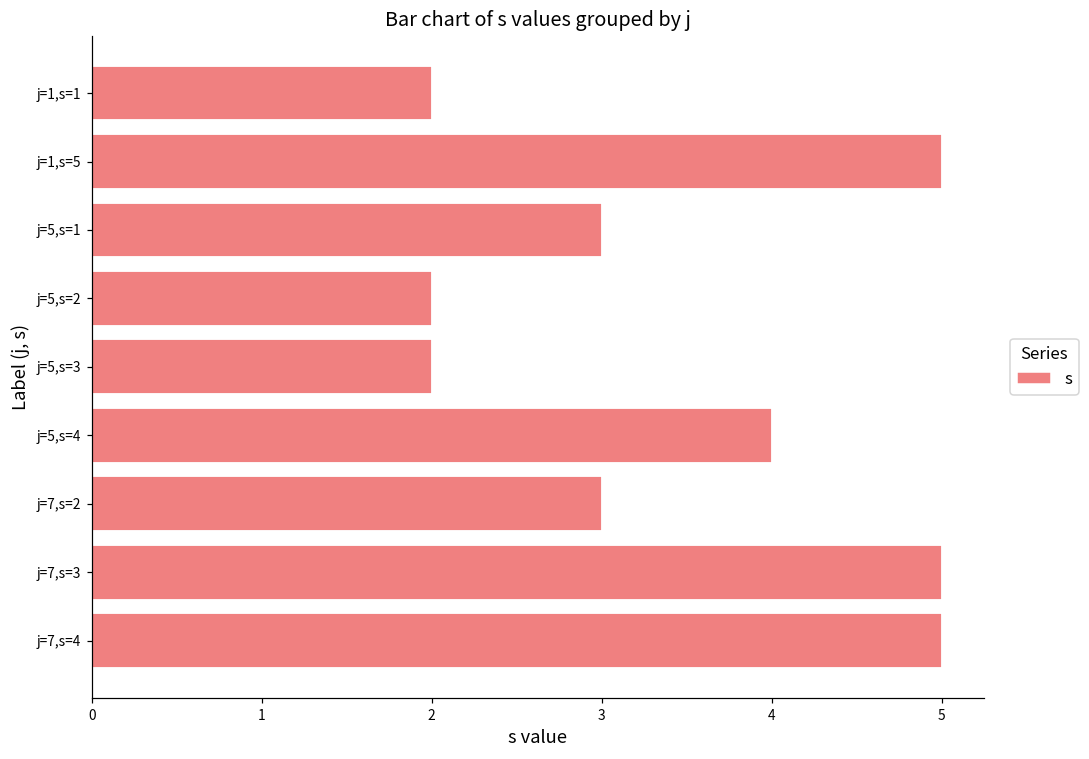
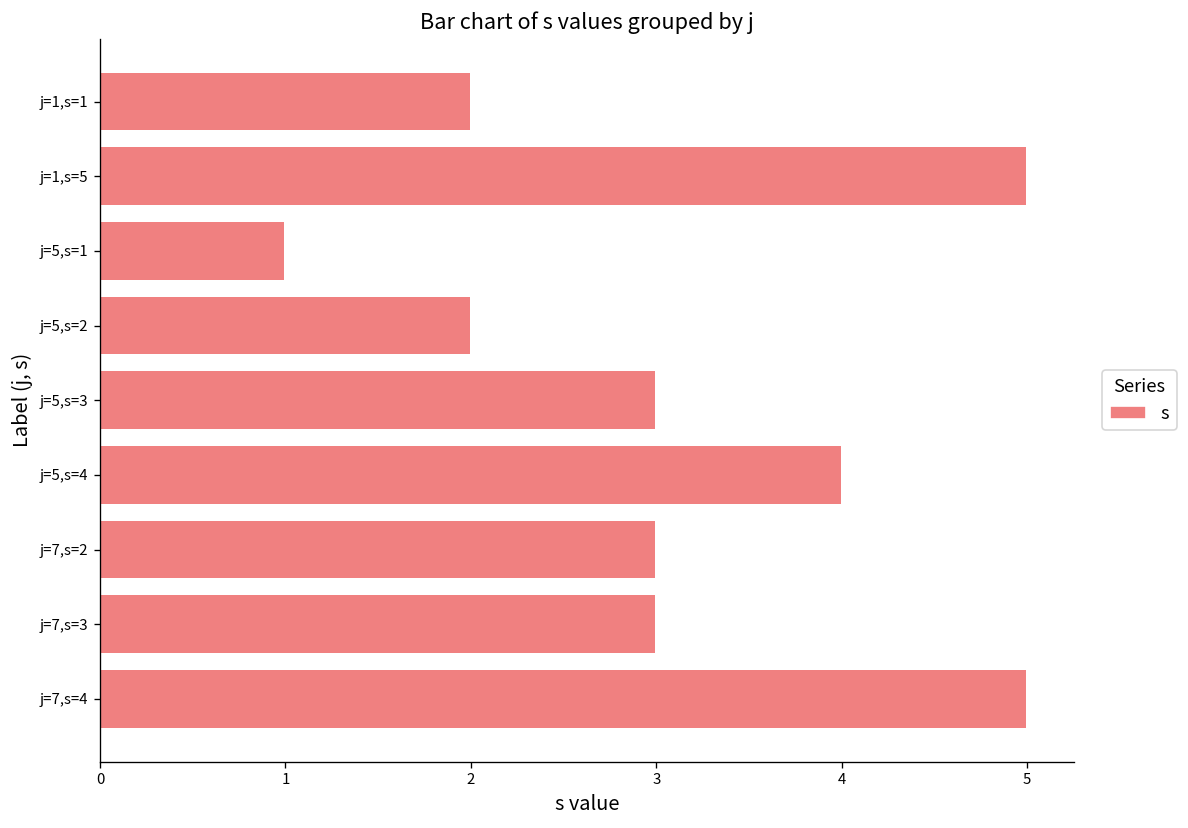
  {
    "j=1,s=1": 2,
    "j=1,s=5": 5,
-   "j=5,s=1": 3,
+   "j=5,s=1": 1,
    "j=5,s=2": 2,
-   "j=5,s=3": 2,
+   "j=5,s=3": 3,
    "j=5,s=4": 4,
    "j=7,s=2": 3,
-   "j=7,s=3": 5,
+   "j=7,s=3": 3,
    "j=7,s=4": 5
  }
